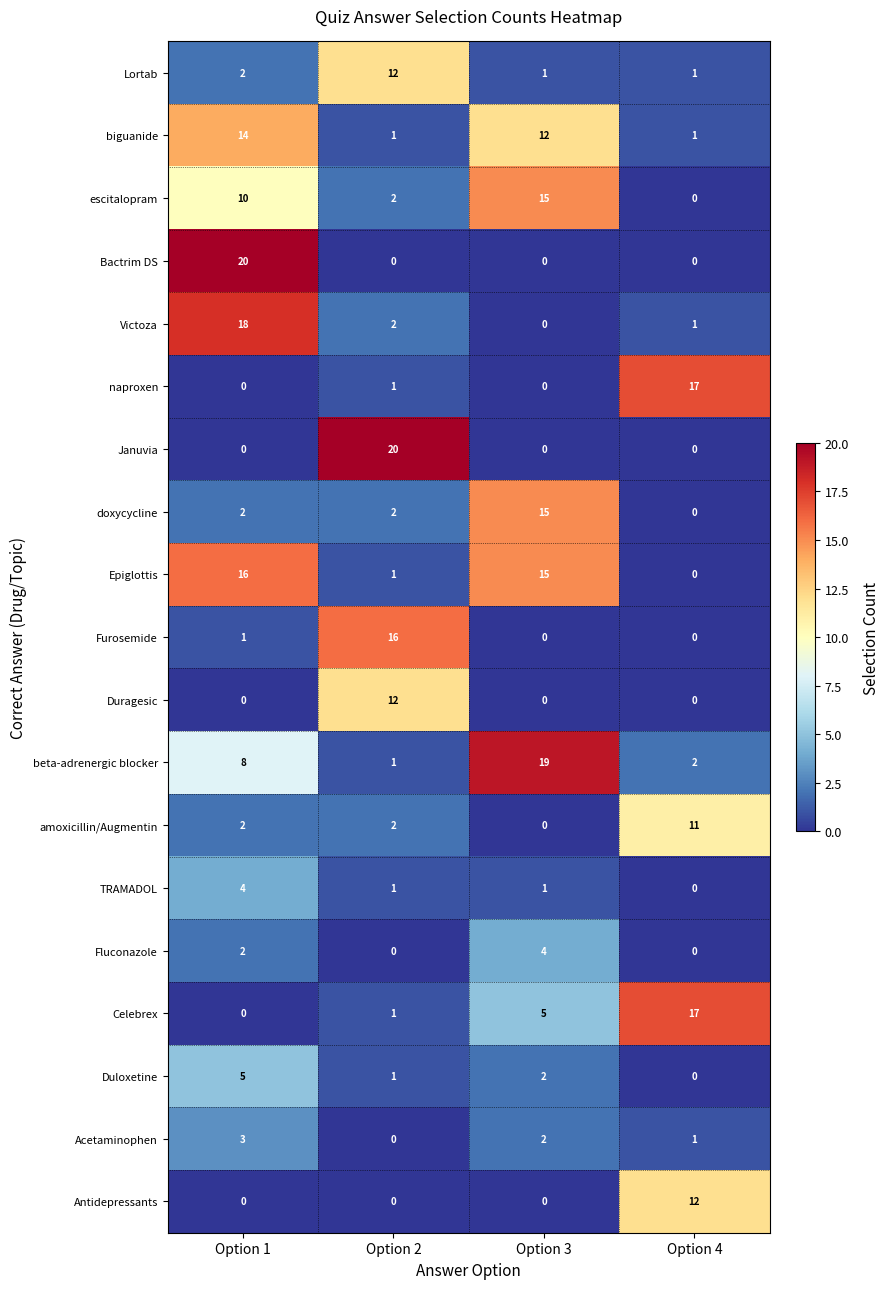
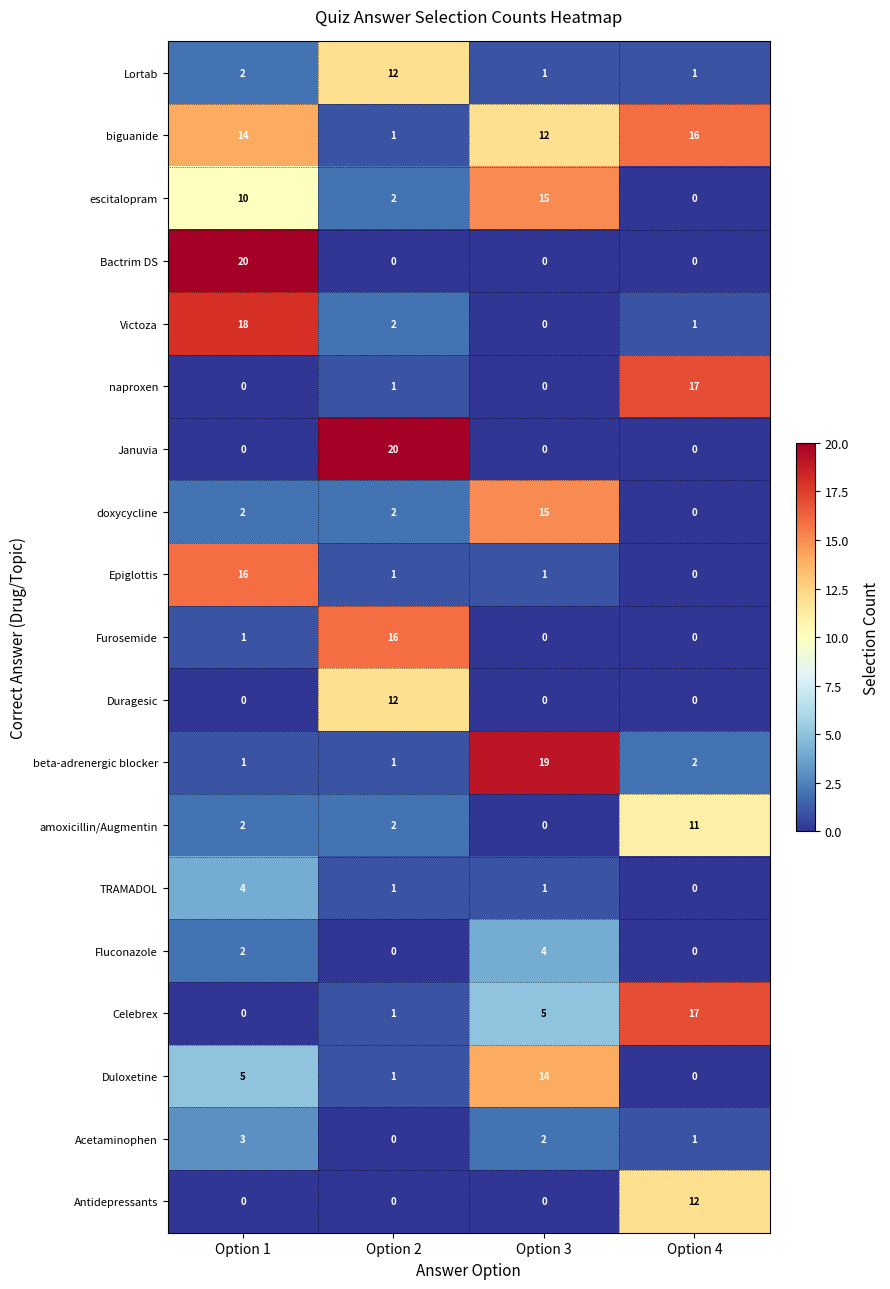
  {
    "Lortab": {
      "Option 1": 2,
      "Option 2": 12,
      "Option 3": 1,
      "Option 4": 1
    },
    "biguanide": {
      "Option 1": 14,
      "Option 2": 1,
      "Option 3": 12,
-     "Option 4": 1
+     "Option 4": 16
    },
    "escitalopram": {
      "Option 1": 10,
      "Option 2": 2,
      "Option 3": 15,
      "Option 4": 0
    },
    "Bactrim DS": {
      "Option 1": 20,
      "Option 2": 0,
      "Option 3": 0,
      "Option 4": 0
    },
    "Victoza": {
      "Option 1": 18,
      "Option 2": 2,
      "Option 3": 0,
      "Option 4": 1
    },
    "naproxen": {
      "Option 1": 0,
      "Option 2": 1,
      "Option 3": 0,
      "Option 4": 17
    },
    "Januvia": {
      "Option 1": 0,
      "Option 2": 20,
      "Option 3": 0,
      "Option 4": 0
    },
    "doxycycline": {
      "Option 1": 2,
      "Option 2": 2,
      "Option 3": 15,
      "Option 4": 0
    },
    "Epiglottis": {
      "Option 1": 16,
      "Option 2": 1,
-     "Option 3": 15,
+     "Option 3": 1,
      "Option 4": 0
    },
    "Furosemide": {
      "Option 1": 1,
      "Option 2": 16,
      "Option 3": 0,
      "Option 4": 0
    },
    "Duragesic": {
      "Option 1": 0,
      "Option 2": 12,
      "Option 3": 0,
      "Option 4": 0
    },
    "beta-adrenergic blocker": {
-     "Option 1": 8,
+     "Option 1": 1,
      "Option 2": 1,
      "Option 3": 19,
      "Option 4": 2
    },
    "amoxicillin/Augmentin": {
      "Option 1": 2,
      "Option 2": 2,
      "Option 3": 0,
      "Option 4": 11
    },
    "TRAMADOL": {
      "Option 1": 4,
      "Option 2": 1,
      "Option 3": 1,
      "Option 4": 0
    },
    "Fluconazole": {
      "Option 1": 2,
      "Option 2": 0,
      "Option 3": 4,
      "Option 4": 0
    },
    "Celebrex": {
      "Option 1": 0,
      "Option 2": 1,
      "Option 3": 5,
      "Option 4": 17
    },
    "Duloxetine": {
      "Option 1": 5,
      "Option 2": 1,
-     "Option 3": 2,
+     "Option 3": 14,
      "Option 4": 0
    },
    "Acetaminophen": {
      "Option 1": 3,
      "Option 2": 0,
      "Option 3": 2,
      "Option 4": 1
    },
    "Antidepressants": {
      "Option 1": 0,
      "Option 2": 0,
      "Option 3": 0,
      "Option 4": 12
    }
  }
